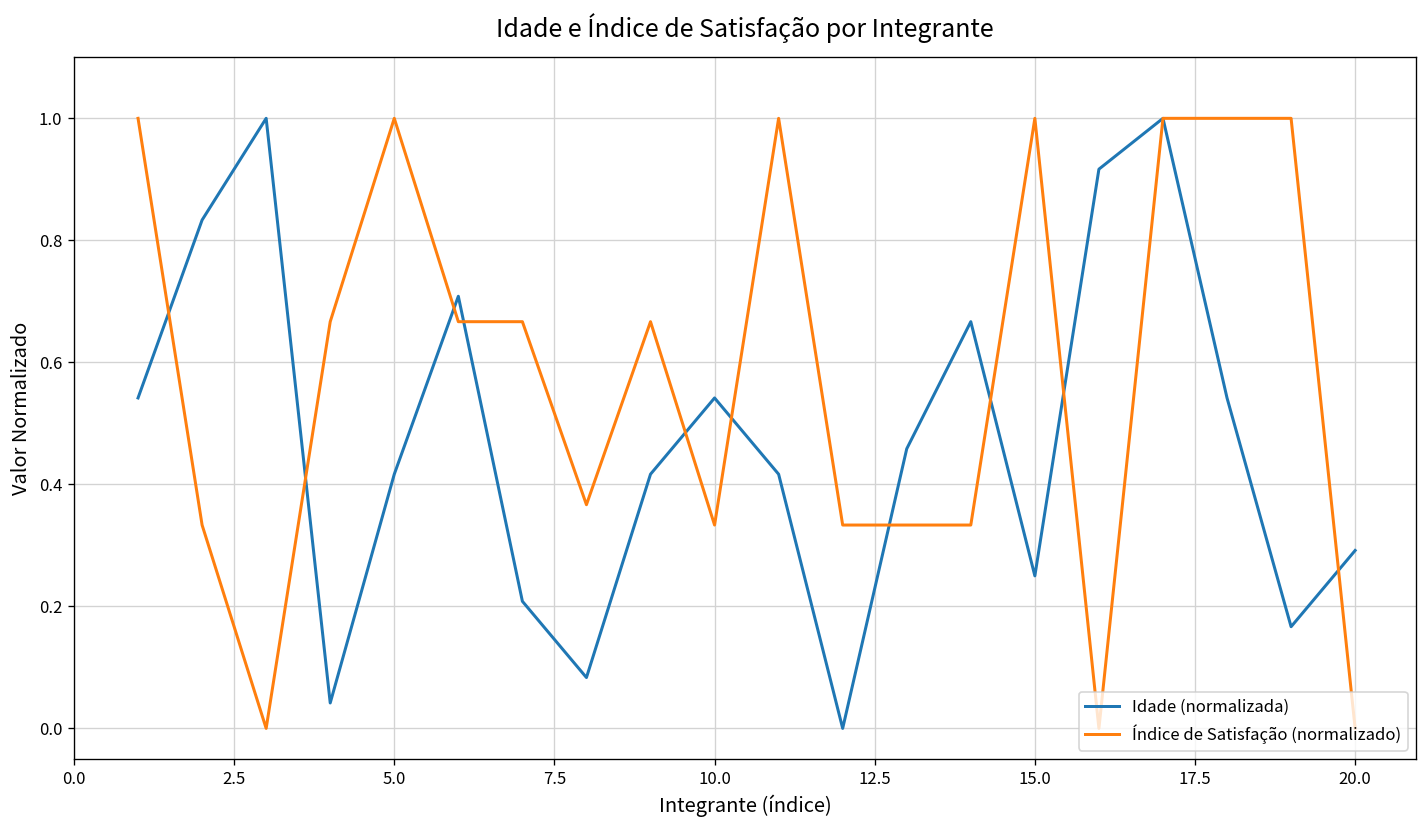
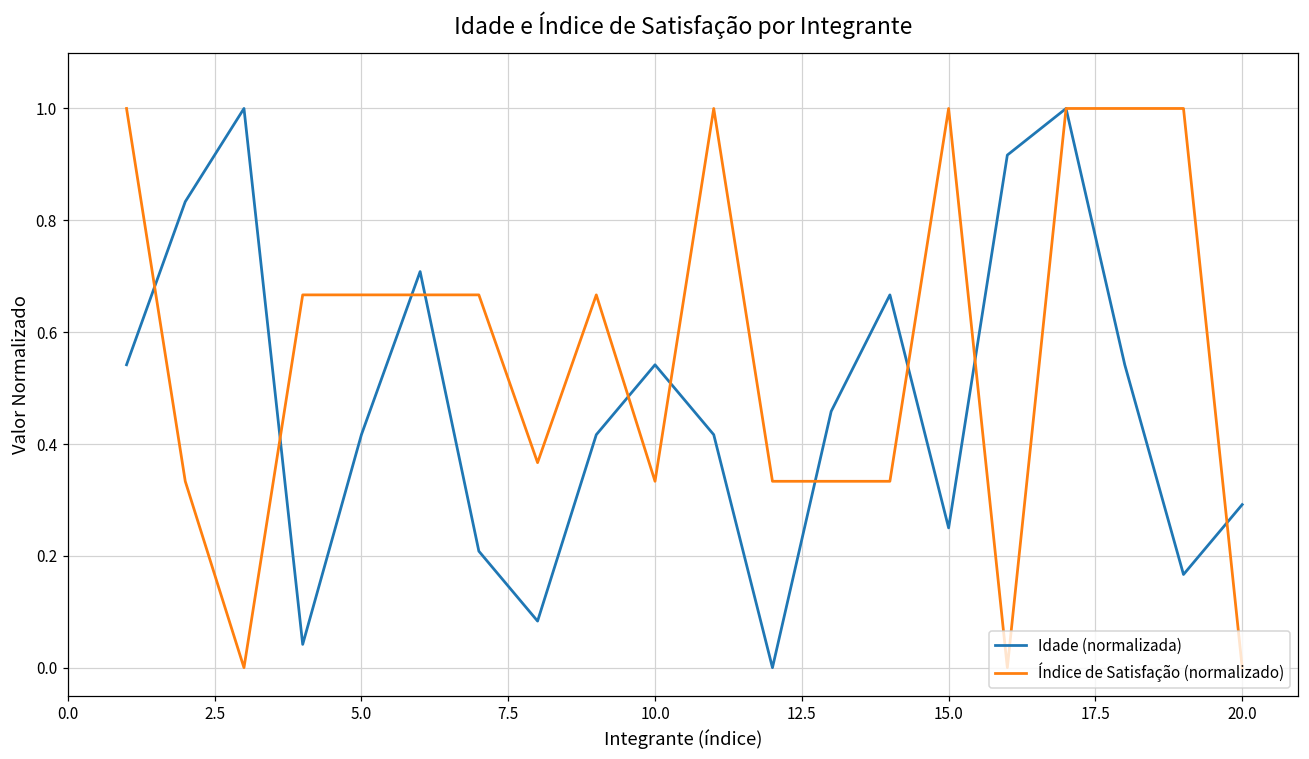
  {
    "Idade (normalizada)": {
      "5.0": 0.42,
      "10.0": 0.54,
      "15.0": 0.25,
      "20.0": 0.29
    },
    "Índice de Satisfação (normalizado)": {
-     "5.0": 1.00,
+     "5.0": 0.67,
      "10.0": 0.33,
      "15.0": 1.00
    }
  }
